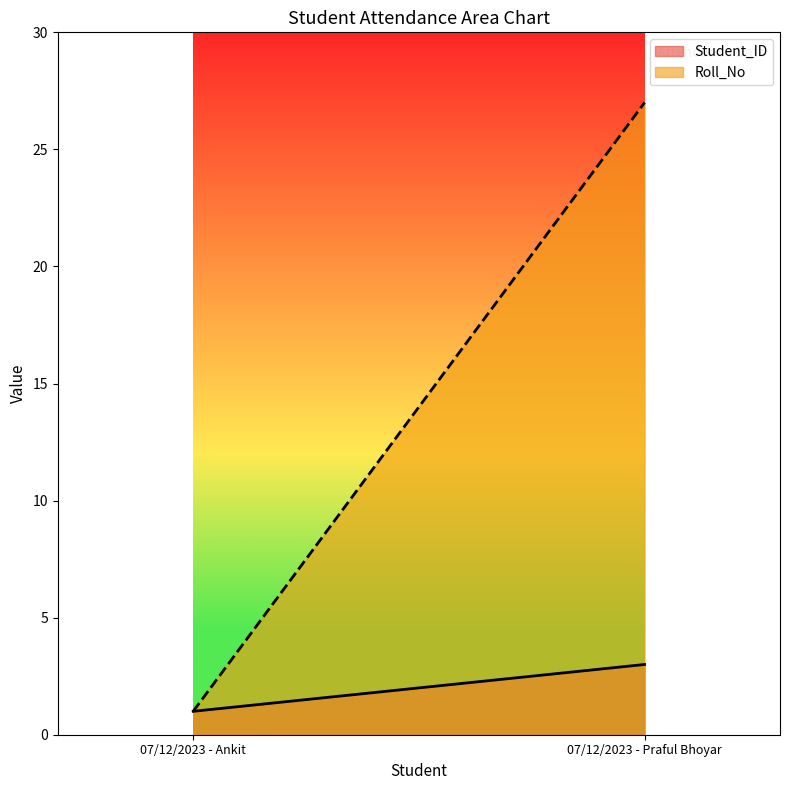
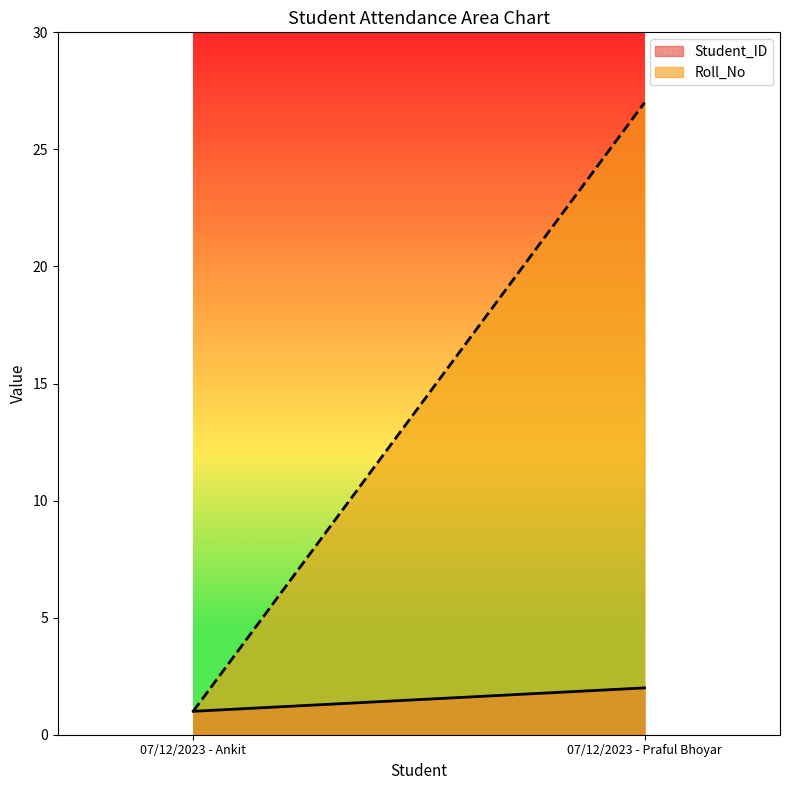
  {
    "Student_ID": {
-     "07/12/2023 - Praful Bhoyar": 3
+     "07/12/2023 - Praful Bhoyar": 2
    },
    "Roll_No": {
      "07/12/2023 - Praful Bhoyar": 27
    }
  }
